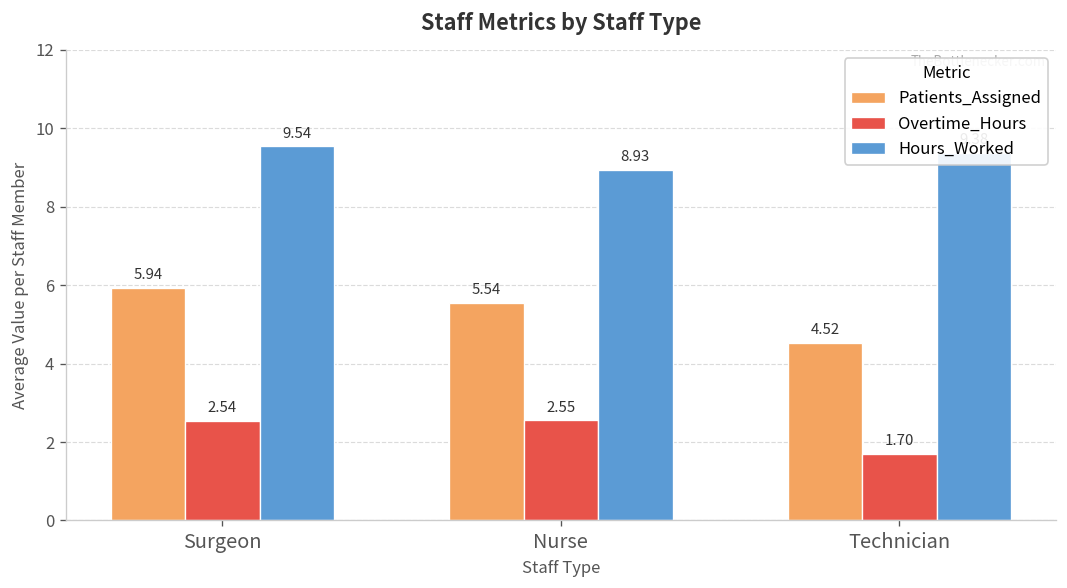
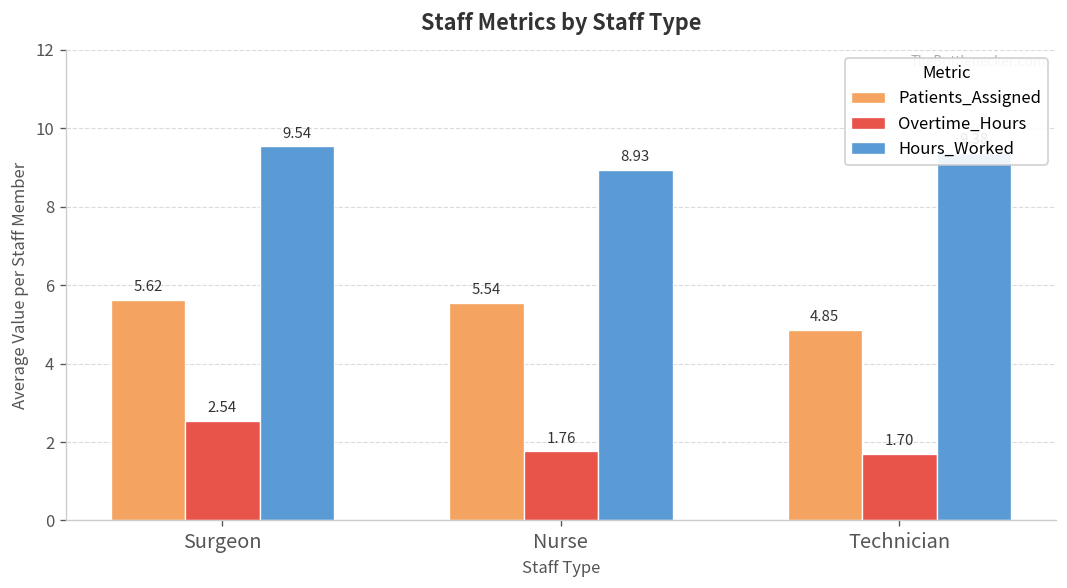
  {
    "Patients_Assigned": {
-     "Surgeon": 5.94,
+     "Surgeon": 5.62,
      "Nurse": 5.54,
-     "Technician": 4.52
+     "Technician": 4.85
    },
    "Overtime_Hours": {
      "Surgeon": 2.54,
-     "Nurse": 2.55,
+     "Nurse": 1.76,
      "Technician": 1.70
    },
    "Hours_Worked": {
      "Surgeon": 9.54,
      "Nurse": 8.93
    }
  }
